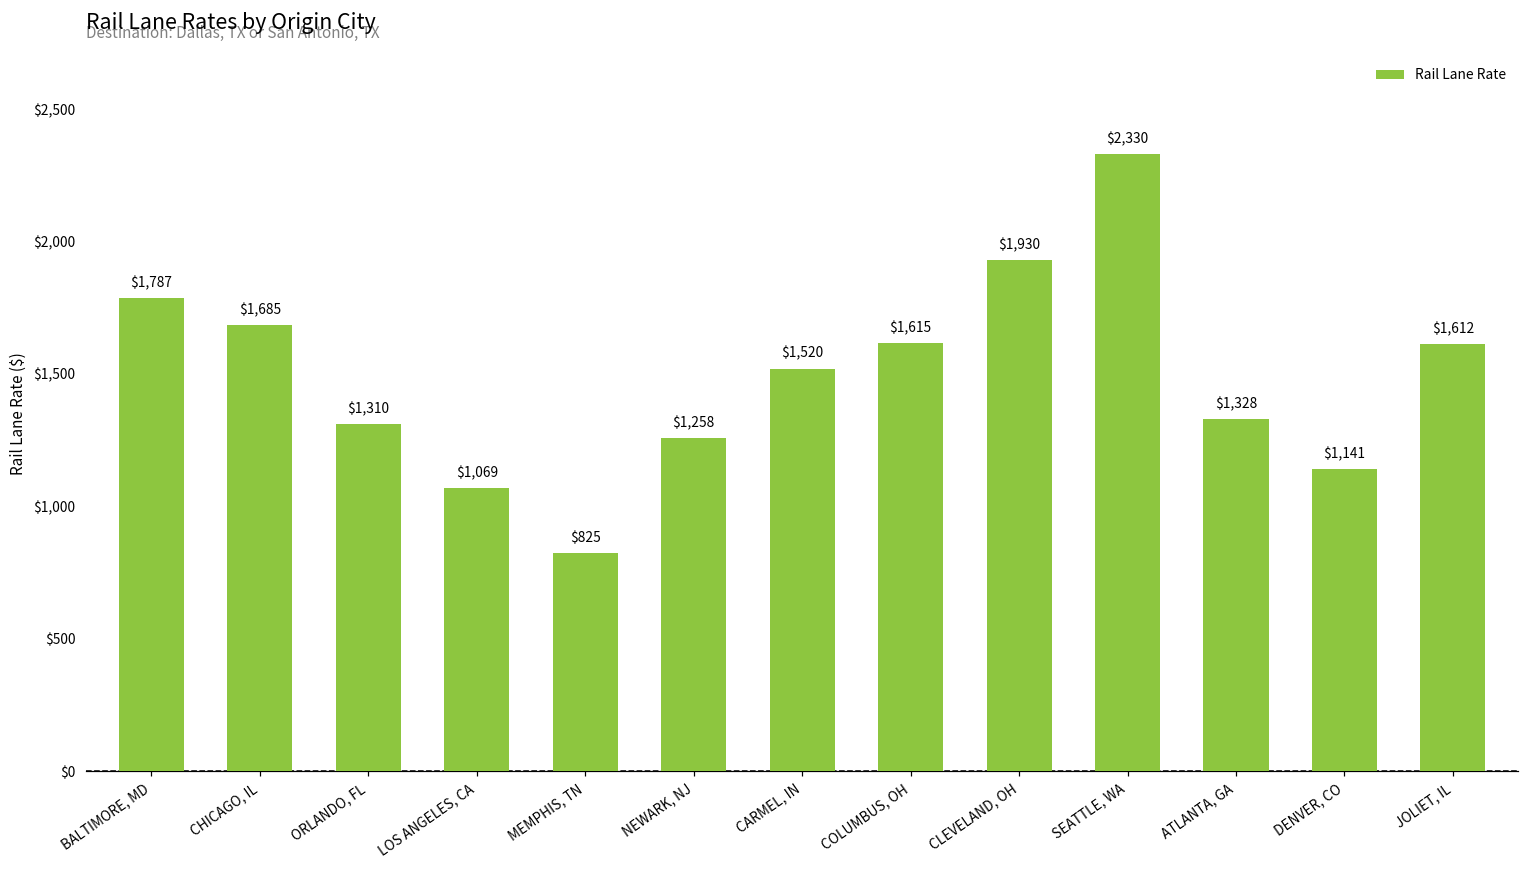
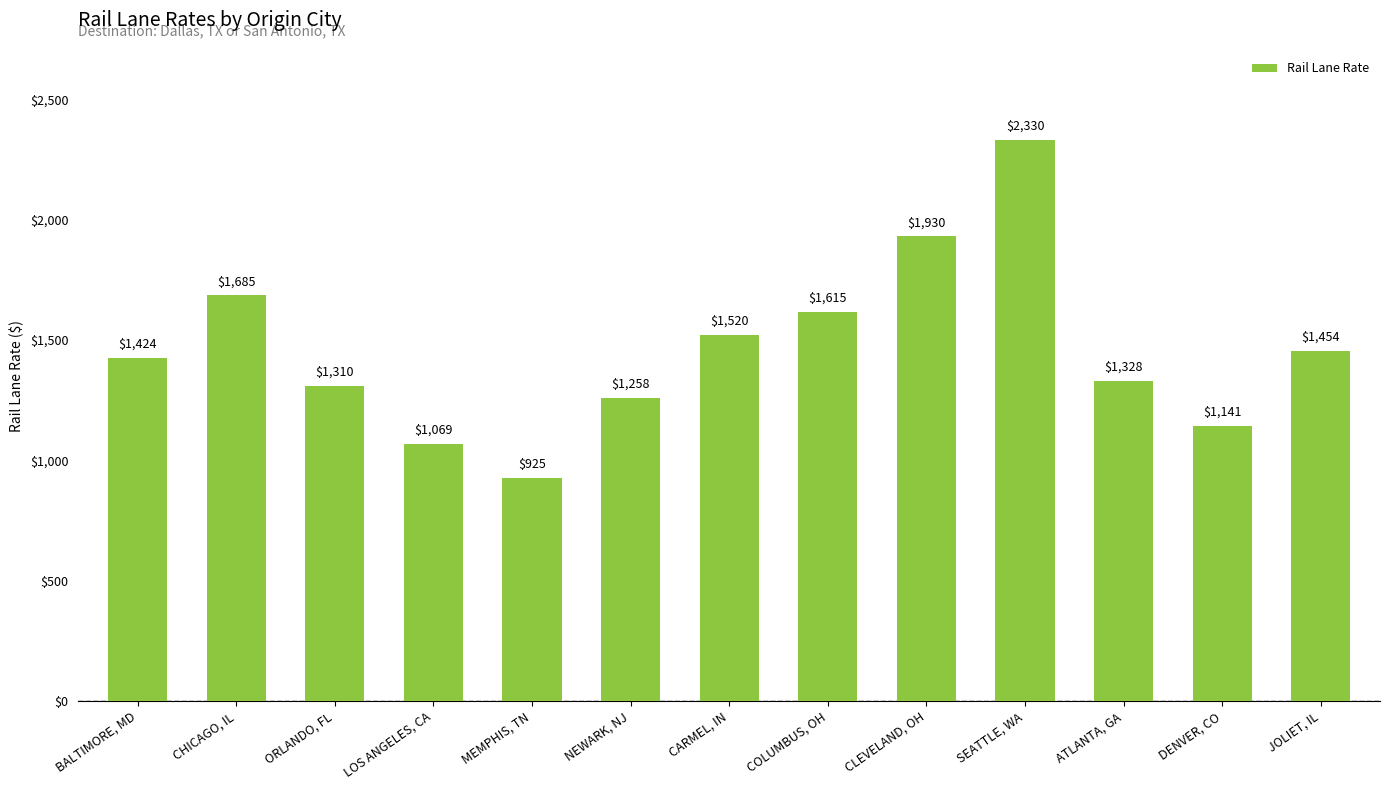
  {
-   "BALTIMORE, MD": "$1,787",
+   "BALTIMORE, MD": "$1,424",
    "CHICAGO, IL": "$1,685",
    "ORLANDO, FL": "$1,310",
    "LOS ANGELES, CA": "$1,069",
-   "MEMPHIS, TN": "$825",
+   "MEMPHIS, TN": "$925",
    "NEWARK, NJ": "$1,258",
    "CARMEL, IN": "$1,520",
    "COLUMBUS, OH": "$1,615",
    "CLEVELAND, OH": "$1,930",
    "SEATTLE, WA": "$2,330",
    "ATLANTA, GA": "$1,328",
    "DENVER, CO": "$1,141",
-   "JOLIET, IL": "$1,612"
+   "JOLIET, IL": "$1,454"
  }
